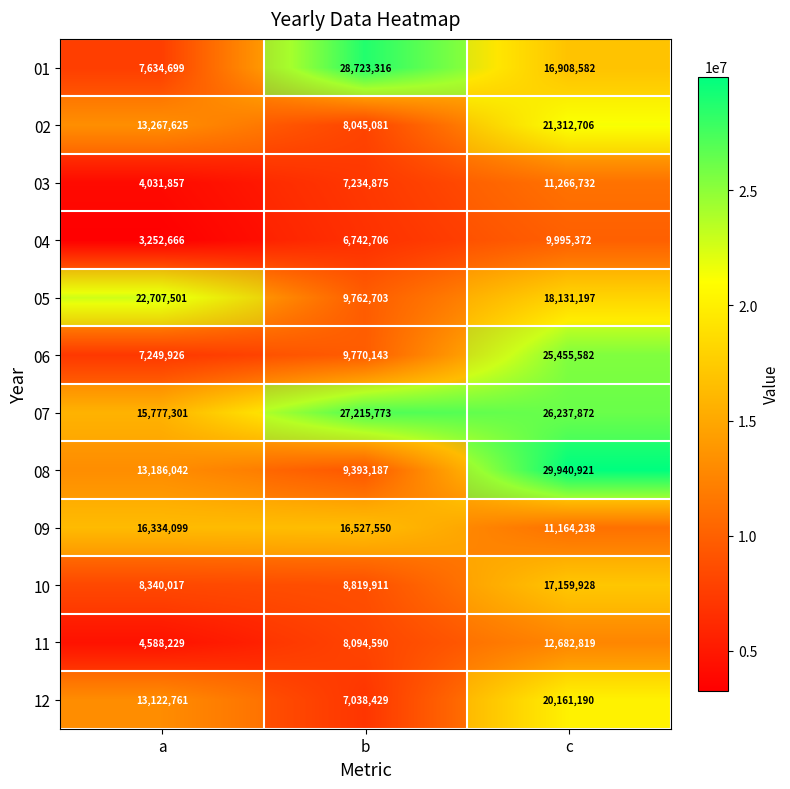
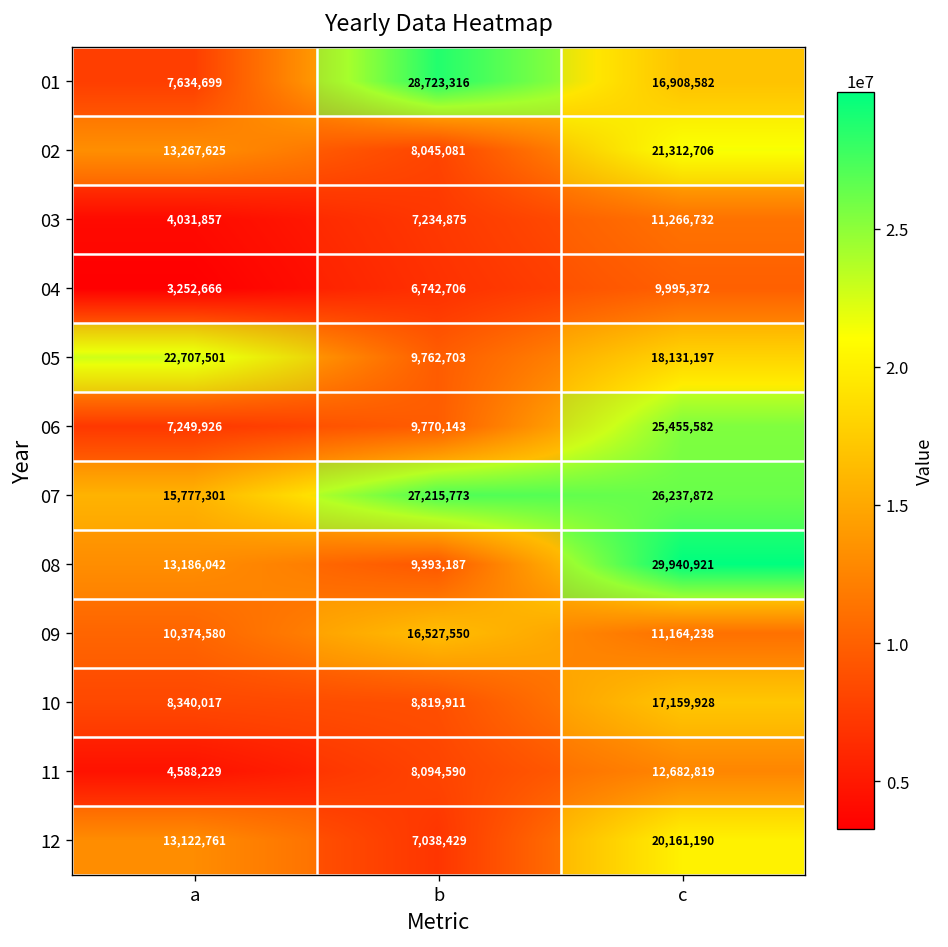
  {
    "01": {
      "a": "7,634,699",
      "b": "28,723,316",
      "c": "16,908,582"
    },
    "02": {
      "a": "13,267,625",
      "b": "8,045,081",
      "c": "21,312,706"
    },
    "03": {
      "a": "4,031,857",
      "b": "7,234,875",
      "c": "11,266,732"
    },
    "04": {
      "a": "3,252,666",
      "b": "6,742,706",
      "c": "9,995,372"
    },
    "05": {
      "a": "22,707,501",
      "b": "9,762,703",
      "c": "18,131,197"
    },
    "06": {
      "a": "7,249,926",
      "b": "9,770,143",
      "c": "25,455,582"
    },
    "07": {
      "a": "15,777,301",
      "b": "27,215,773",
      "c": "26,237,872"
    },
    "08": {
      "a": "13,186,042",
      "b": "9,393,187",
      "c": "29,940,921"
    },
    "09": {
-     "a": "16,334,099",
+     "a": "10,374,580",
      "b": "16,527,550",
      "c": "11,164,238"
    },
    "10": {
      "a": "8,340,017",
      "b": "8,819,911",
      "c": "17,159,928"
    },
    "11": {
      "a": "4,588,229",
      "b": "8,094,590",
      "c": "12,682,819"
    },
    "12": {
      "a": "13,122,761",
      "b": "7,038,429",
      "c": "20,161,190"
    }
  }
